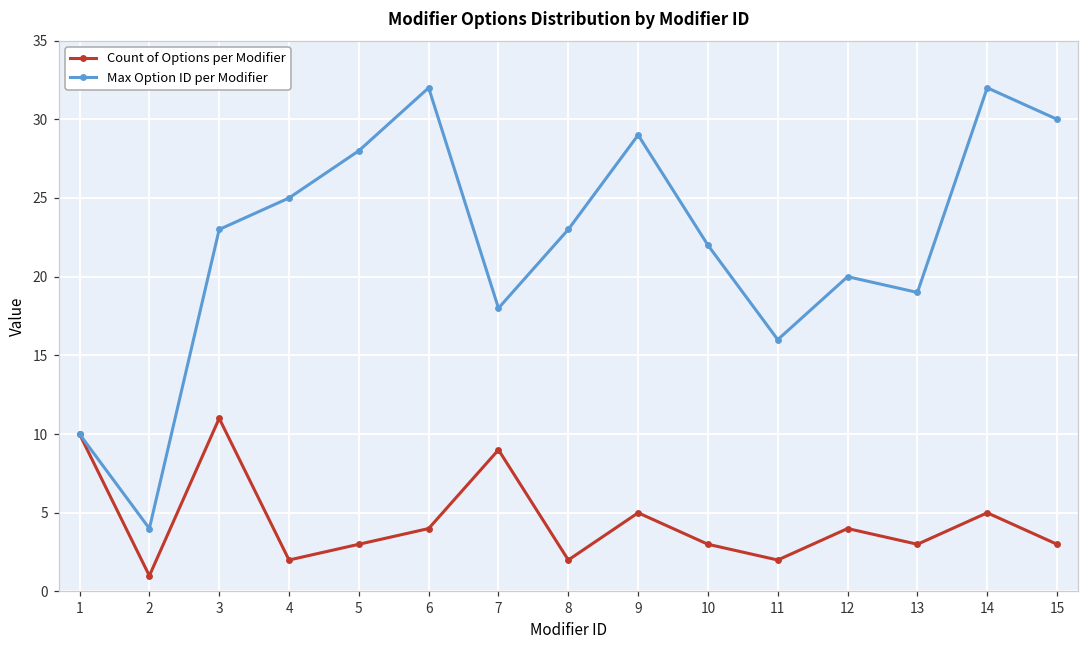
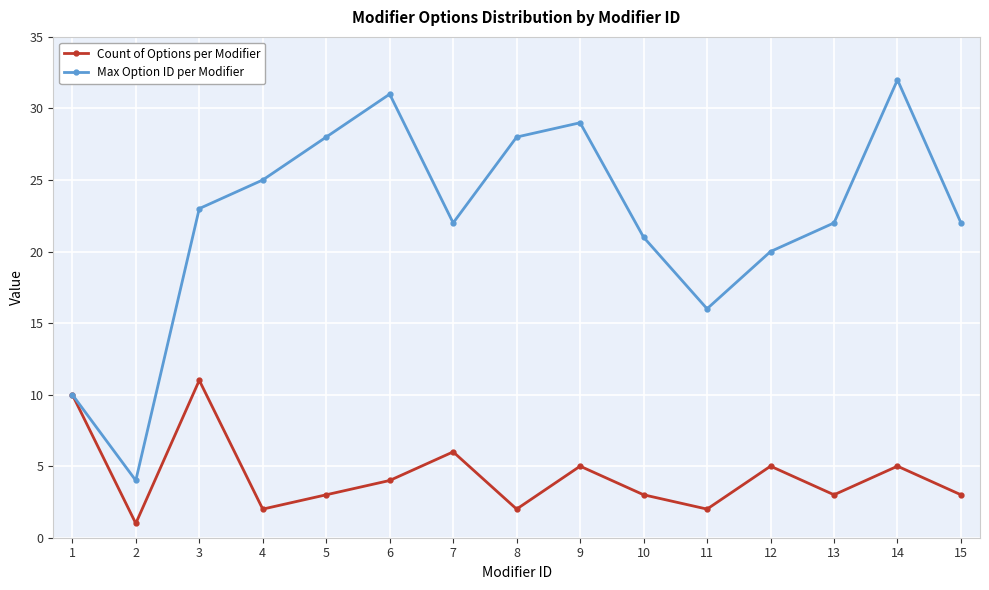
  {
    "Count of Options per Modifier": {
      "2": 1,
      "3": 11,
      "4": 2,
      "5": 3,
      "6": 4,
-     "7": 9,
+     "7": 6,
      "8": 2,
      "9": 5,
      "10": 3,
      "11": 2,
-     "12": 4,
+     "12": 5,
      "13": 3,
      "14": 5,
      "15": 3
    },
    "Max Option ID per Modifier": {
      "2": 4,
      "3": 23,
      "4": 25,
      "5": 28,
-     "6": 32,
-     "7": 18,
-     "8": 23,
+     "6": 31,
+     "7": 22,
+     "8": 28,
      "9": 29,
-     "10": 22,
+     "10": 21,
      "11": 16,
      "12": 20,
-     "13": 19,
+     "13": 22,
      "14": 32,
-     "15": 30
+     "15": 22
    }
  }
